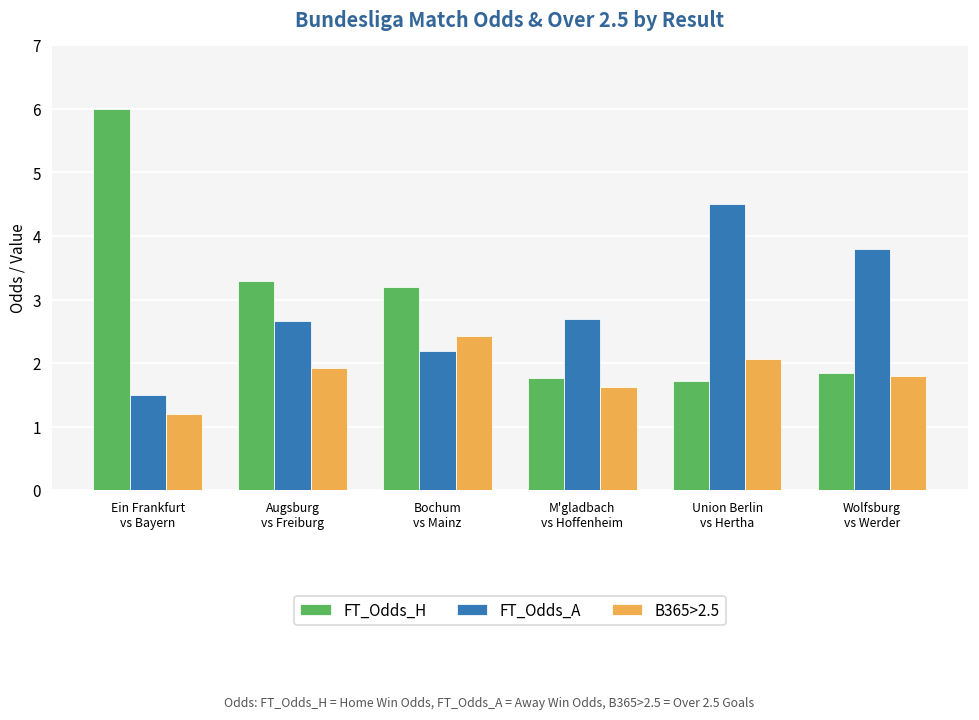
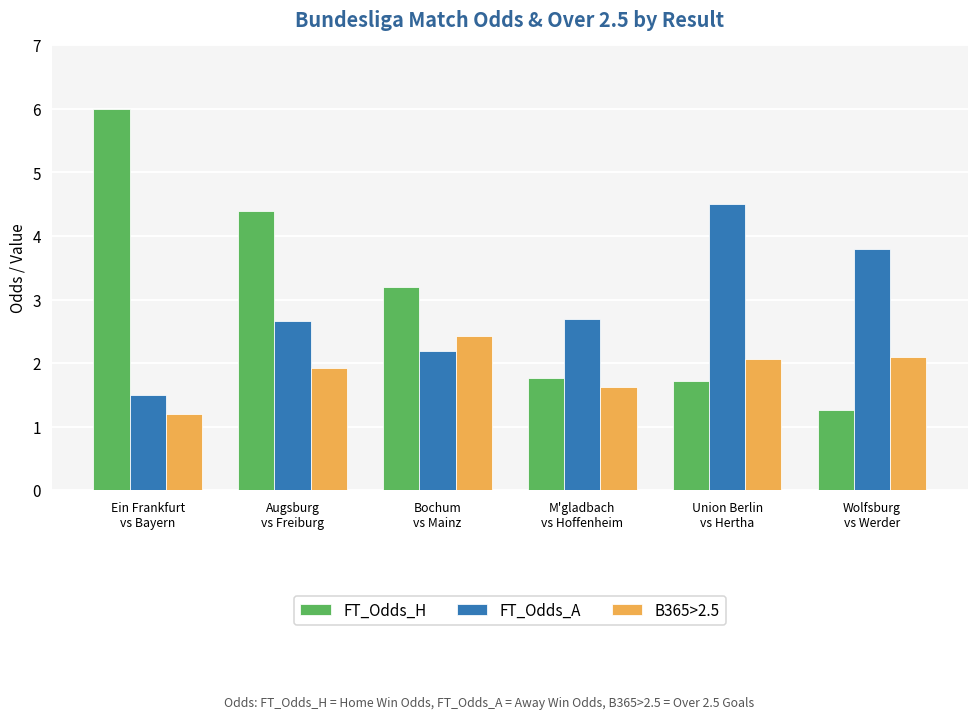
  {
    "FT_Odds_H": {
      "Ein Frankfurt vs Bayern": 6.0,
-     "Augsburg vs Freiburg": 3.3,
+     "Augsburg vs Freiburg": 4.4,
      "Bochum vs Mainz": 3.2,
      "M'gladbach vs Hoffenheim": 1.8,
      "Union Berlin vs Hertha": 1.7,
-     "Wolfsburg vs Werder": 1.9
+     "Wolfsburg vs Werder": 1.3
    },
    "FT_Odds_A": {
      "Ein Frankfurt vs Bayern": 1.5,
      "Augsburg vs Freiburg": 2.7,
      "Bochum vs Mainz": 2.2,
      "M'gladbach vs Hoffenheim": 2.7,
      "Union Berlin vs Hertha": 4.5,
      "Wolfsburg vs Werder": 3.8
    },
    "B365>2.5": {
      "Ein Frankfurt vs Bayern": 1.2,
      "Augsburg vs Freiburg": 1.9,
      "Bochum vs Mainz": 2.4,
      "M'gladbach vs Hoffenheim": 1.6,
      "Union Berlin vs Hertha": 2.1,
-     "Wolfsburg vs Werder": 1.8
+     "Wolfsburg vs Werder": 2.1
    }
  }
